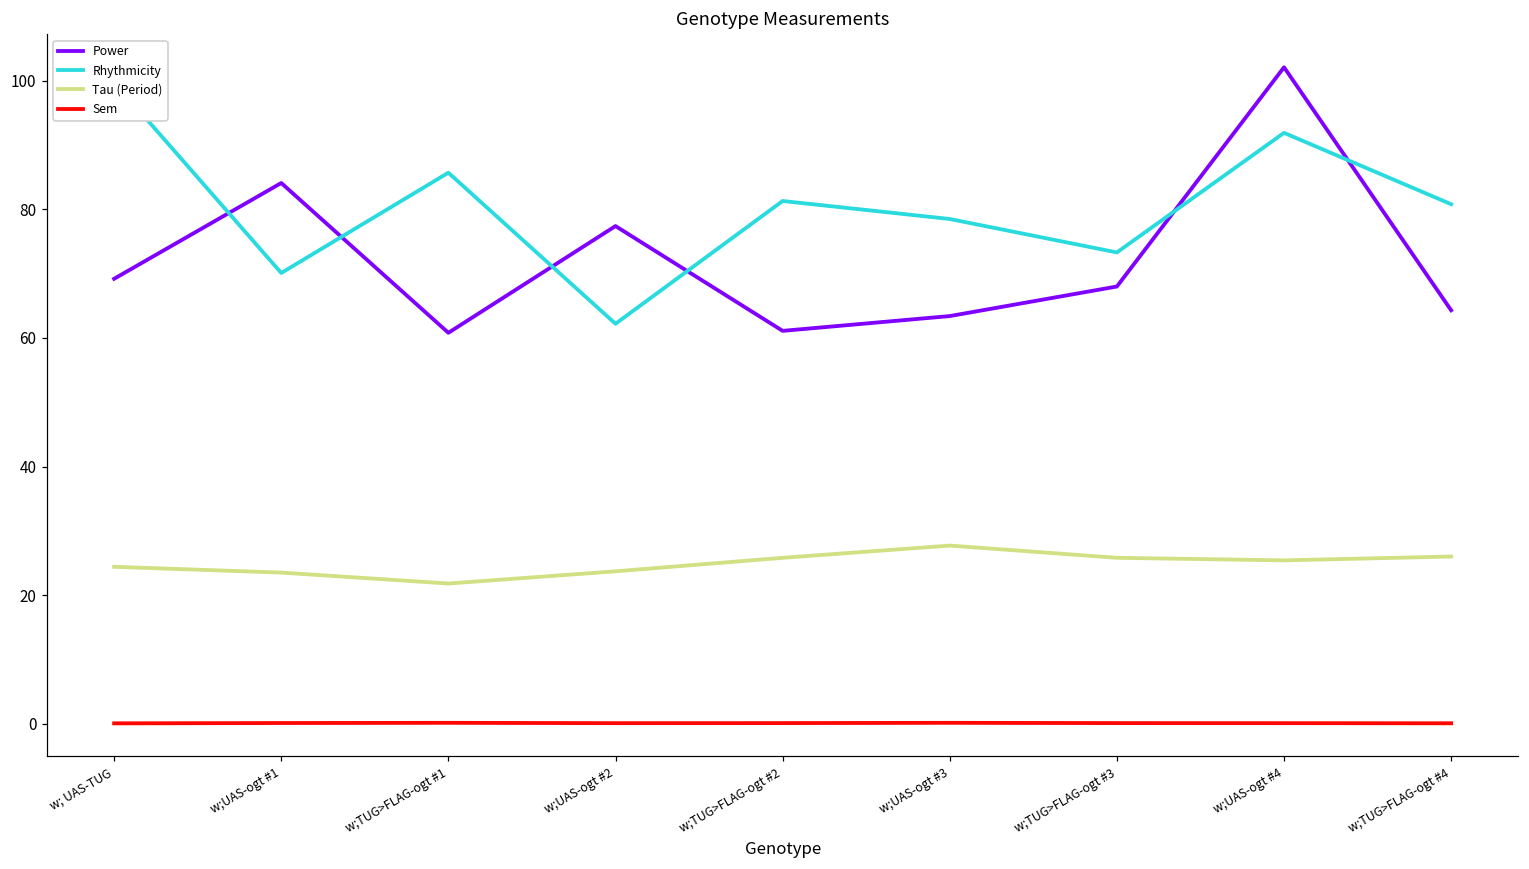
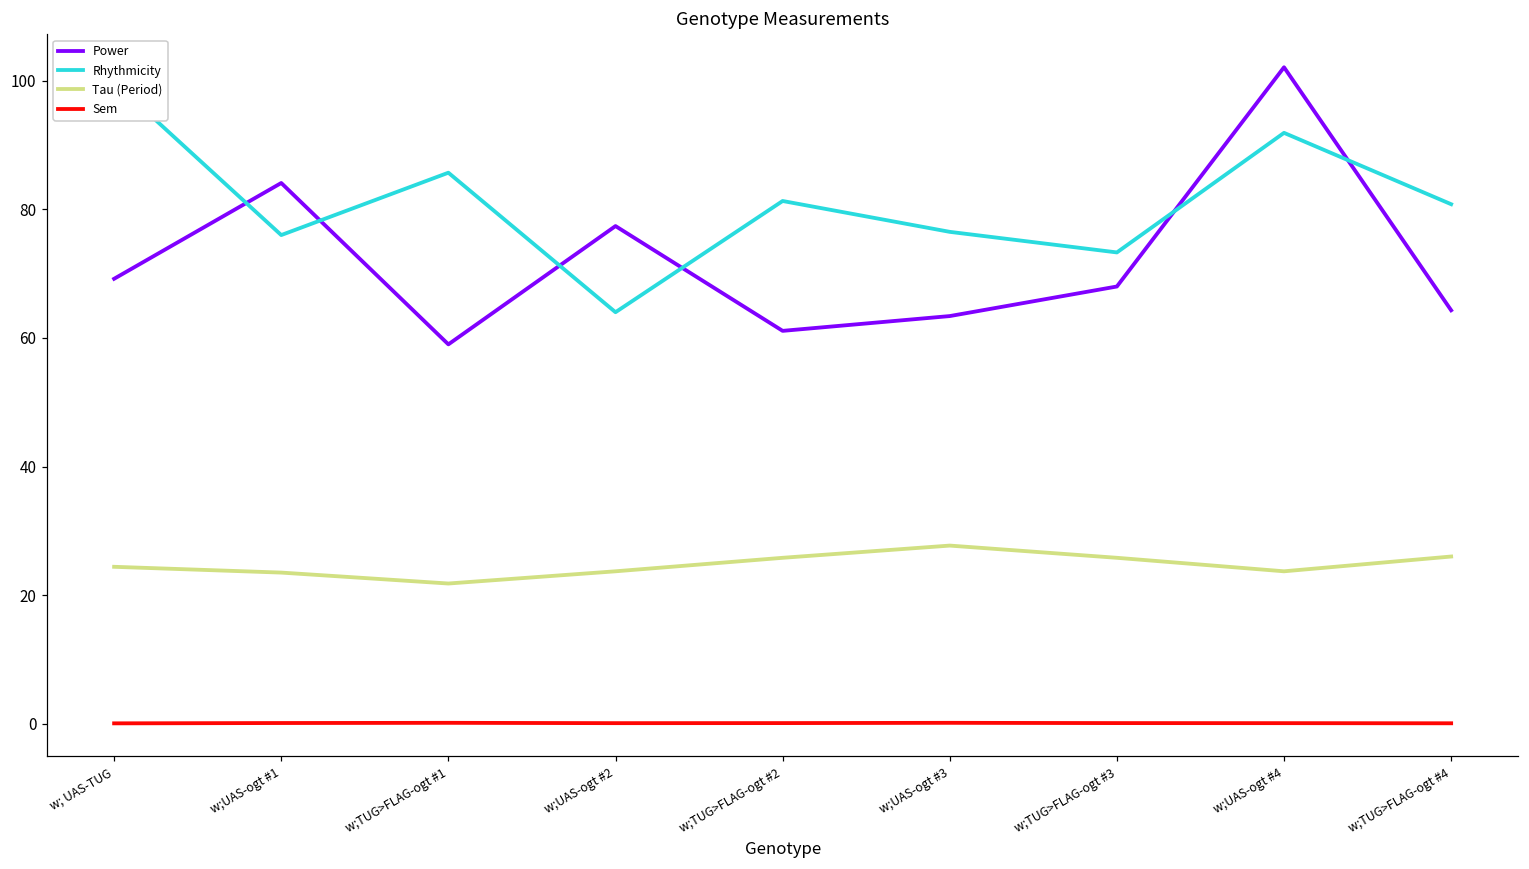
  {
    "Power": {
      "w; UAS-TUG": 69,
      "w;UAS-ogt #1": 84,
-     "w;TUG>FLAG-ogt #1": 61,
+     "w;TUG>FLAG-ogt #1": 59,
      "w;UAS-ogt #2": 77,
      "w;TUG>FLAG-ogt #2": 61,
      "w;UAS-ogt #3": 63,
      "w;TUG>FLAG-ogt #3": 68,
      "w;UAS-ogt #4": 102,
      "w;TUG>FLAG-ogt #4": 64
    },
    "Rhythmicity": {
-     "w;UAS-ogt #1": 70,
+     "w;UAS-ogt #1": 76,
      "w;TUG>FLAG-ogt #1": 86,
-     "w;UAS-ogt #2": 62,
+     "w;UAS-ogt #2": 64,
      "w;TUG>FLAG-ogt #2": 81,
-     "w;UAS-ogt #3": 79,
+     "w;UAS-ogt #3": 77,
      "w;TUG>FLAG-ogt #3": 73,
      "w;UAS-ogt #4": 92,
      "w;TUG>FLAG-ogt #4": 81
    },
    "Tau (Period)": {
      "w; UAS-TUG": 24,
      "w;UAS-ogt #1": 24,
      "w;TUG>FLAG-ogt #1": 22,
      "w;UAS-ogt #2": 24,
      "w;TUG>FLAG-ogt #2": 26,
      "w;UAS-ogt #3": 28,
      "w;TUG>FLAG-ogt #3": 26,
-     "w;UAS-ogt #4": 25,
+     "w;UAS-ogt #4": 24,
      "w;TUG>FLAG-ogt #4": 26
    },
    "Sem": {
      "w; UAS-TUG": 0,
      "w;UAS-ogt #1": 0,
      "w;TUG>FLAG-ogt #1": 0,
      "w;UAS-ogt #2": 0,
      "w;TUG>FLAG-ogt #2": 0,
      "w;UAS-ogt #3": 0,
      "w;TUG>FLAG-ogt #3": 0,
      "w;UAS-ogt #4": 0,
      "w;TUG>FLAG-ogt #4": 0
    }
  }
